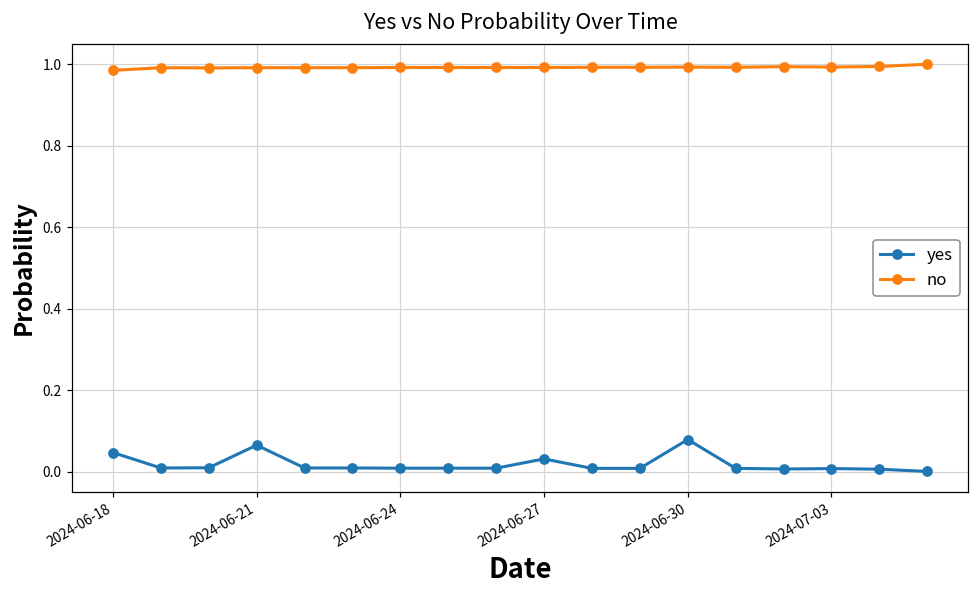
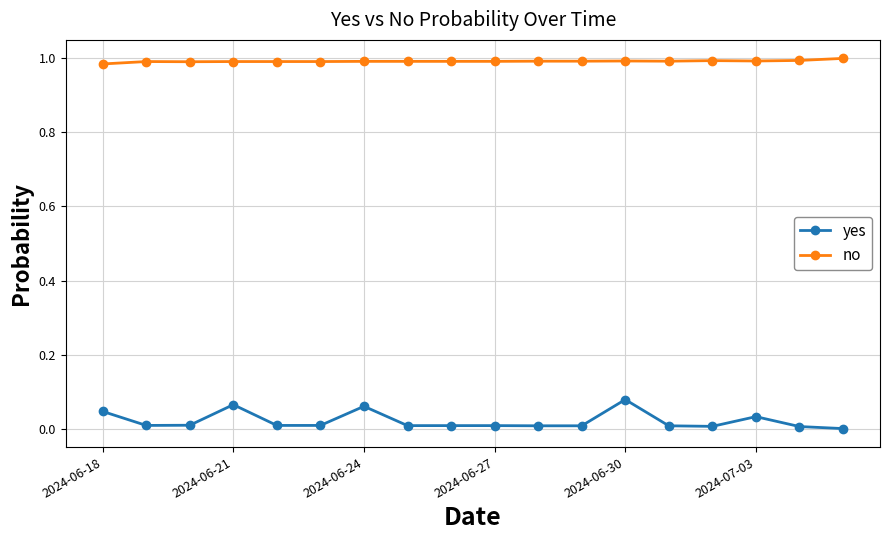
  {
    "yes": {
      "2024-06-18": 0.05,
      "2024-06-21": 0.07,
-     "2024-06-24": 0.01,
-     "2024-06-27": 0.03,
+     "2024-06-24": 0.06,
+     "2024-06-27": 0.01,
      "2024-06-30": 0.08,
-     "2024-07-03": 0.01
+     "2024-07-03": 0.03
    },
    "no": {
      "2024-06-18": 0.98,
      "2024-06-21": 0.99,
      "2024-06-24": 0.99,
      "2024-06-27": 0.99,
      "2024-06-30": 0.99,
      "2024-07-03": 0.99
    }
  }
